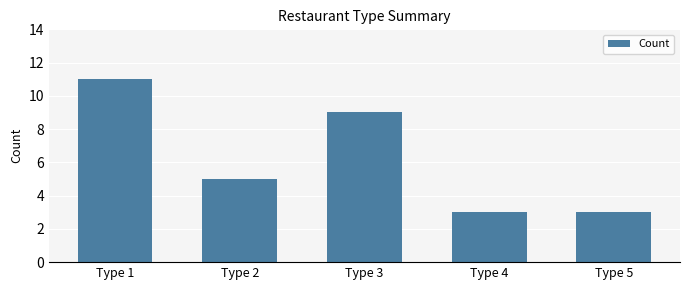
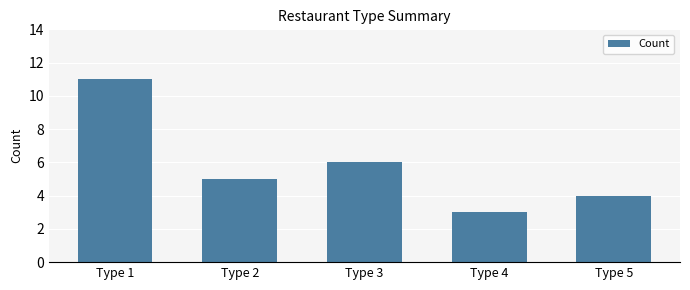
  {
    "Type 1": 11,
    "Type 2": 5,
-   "Type 3": 9,
+   "Type 3": 6,
    "Type 4": 3,
-   "Type 5": 3
+   "Type 5": 4
  }
